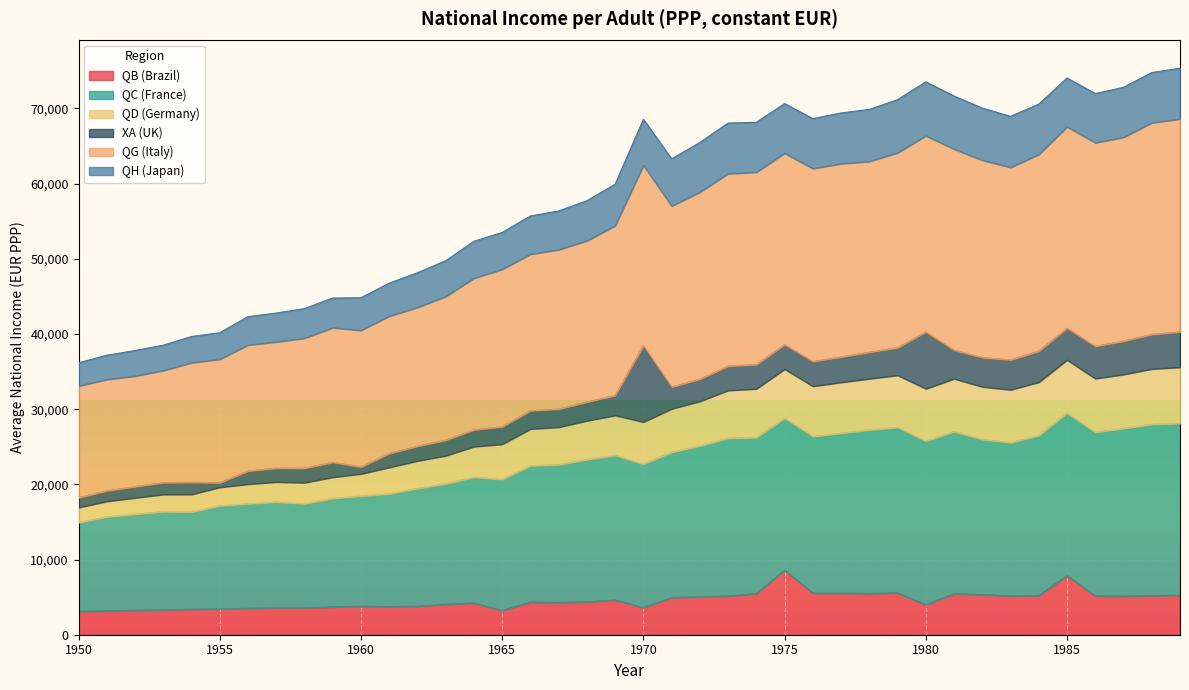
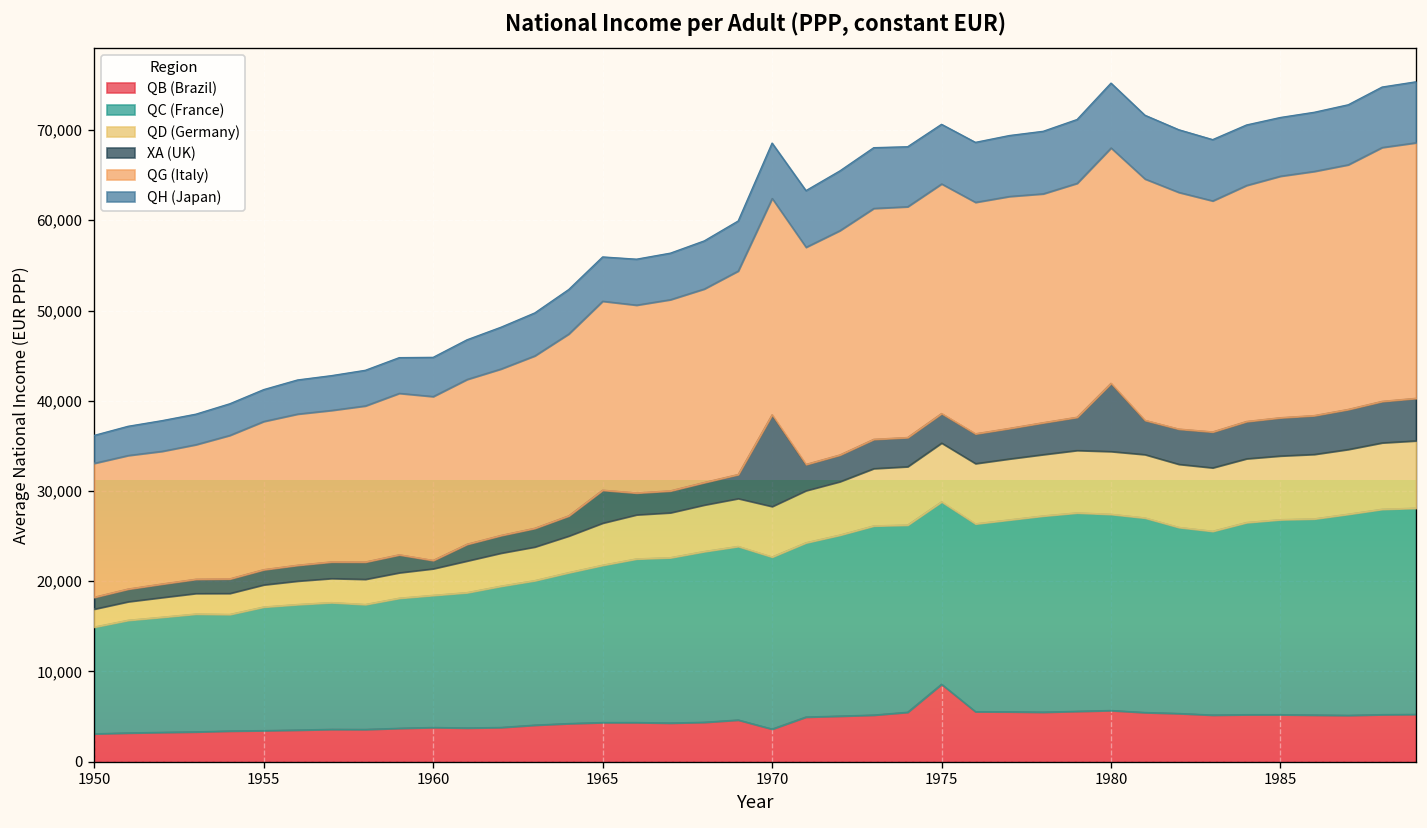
  {
    "QB (Brazil)": {
      "1950": "3,000",
      "1955": "3,000",
      "1960": "4,000",
-     "1965": "3,000",
+     "1965": "4,000",
      "1970": "4,000",
      "1975": "9,000",
-     "1980": "4,000",
-     "1985": "8,000"
+     "1980": "6,000",
+     "1985": "5,000"
    },
    "XA (UK)": {
      "1950": "1,000",
-     "1955": "1,000",
+     "1955": "2,000",
      "1960": "1,000",
-     "1965": "2,000",
+     "1965": "4,000",
      "1970": "10,000",
      "1975": "3,000",
      "1980": "8,000",
      "1985": "4,000"
    }
  }
